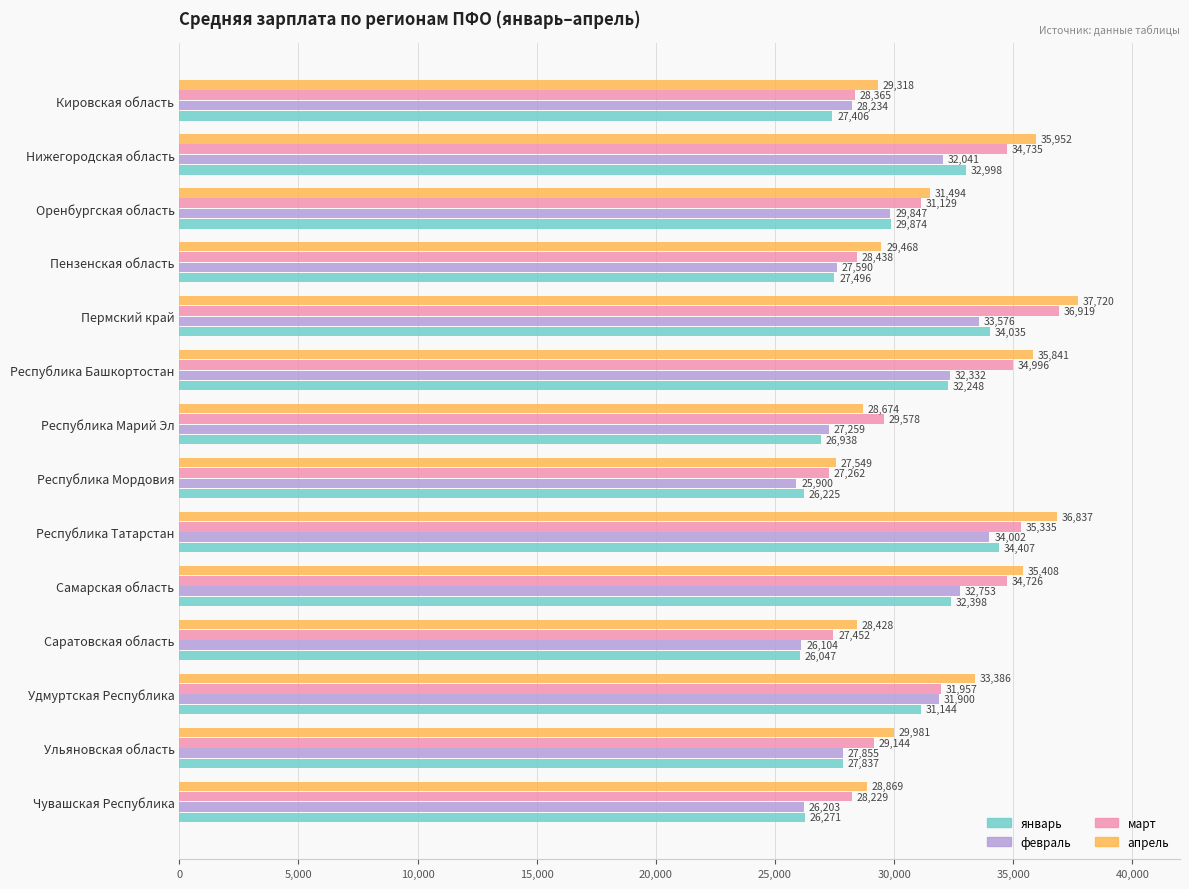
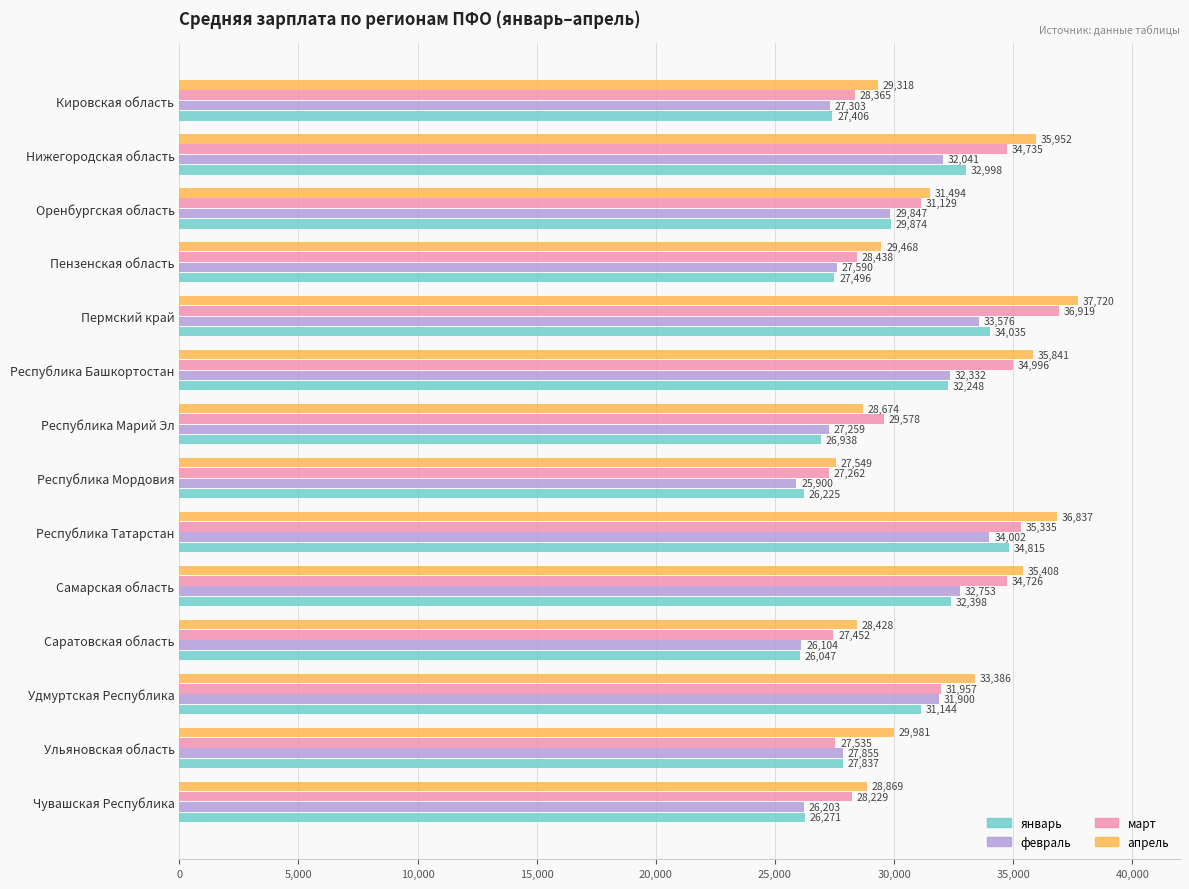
  {
    "январь": {
      "Кировская область": "27,406",
      "Нижегородская область": "32,998",
      "Оренбургская область": "29,874",
      "Пензенская область": "27,496",
      "Пермский край": "34,035",
      "Республика Башкортостан": "32,248",
      "Республика Марий Эл": "26,938",
      "Республика Мордовия": "26,225",
-     "Республика Татарстан": "34,407",
+     "Республика Татарстан": "34,815",
      "Самарская область": "32,398",
      "Саратовская область": "26,047",
      "Удмуртская Республика": "31,144",
      "Ульяновская область": "27,837",
      "Чувашская Республика": "26,271"
    },
    "февраль": {
-     "Кировская область": "28,234",
+     "Кировская область": "27,303",
      "Нижегородская область": "32,041",
      "Оренбургская область": "29,847",
      "Пензенская область": "27,590",
      "Пермский край": "33,576",
      "Республика Башкортостан": "32,332",
      "Республика Марий Эл": "27,259",
      "Республика Мордовия": "25,900",
      "Республика Татарстан": "34,002",
      "Самарская область": "32,753",
      "Саратовская область": "26,104",
      "Удмуртская Республика": "31,900",
      "Ульяновская область": "27,855",
      "Чувашская Республика": "26,203"
    },
    "март": {
      "Кировская область": "28,365",
      "Нижегородская область": "34,735",
      "Оренбургская область": "31,129",
      "Пензенская область": "28,438",
      "Пермский край": "36,919",
      "Республика Башкортостан": "34,996",
      "Республика Марий Эл": "29,578",
      "Республика Мордовия": "27,262",
      "Республика Татарстан": "35,335",
      "Самарская область": "34,726",
      "Саратовская область": "27,452",
      "Удмуртская Республика": "31,957",
-     "Ульяновская область": "29,144",
+     "Ульяновская область": "27,535",
      "Чувашская Республика": "28,229"
    },
    "апрель": {
      "Кировская область": "29,318",
      "Нижегородская область": "35,952",
      "Оренбургская область": "31,494",
      "Пензенская область": "29,468",
      "Пермский край": "37,720",
      "Республика Башкортостан": "35,841",
      "Республика Марий Эл": "28,674",
      "Республика Мордовия": "27,549",
      "Республика Татарстан": "36,837",
      "Самарская область": "35,408",
      "Саратовская область": "28,428",
      "Удмуртская Республика": "33,386",
      "Ульяновская область": "29,981",
      "Чувашская Республика": "28,869"
    }
  }
